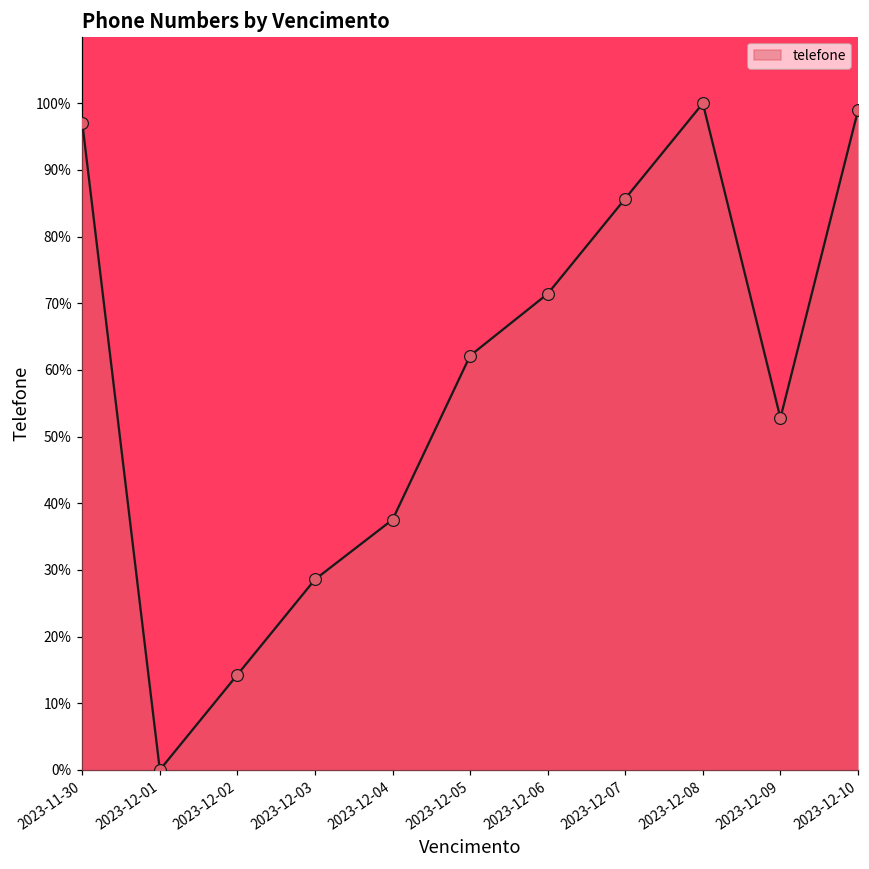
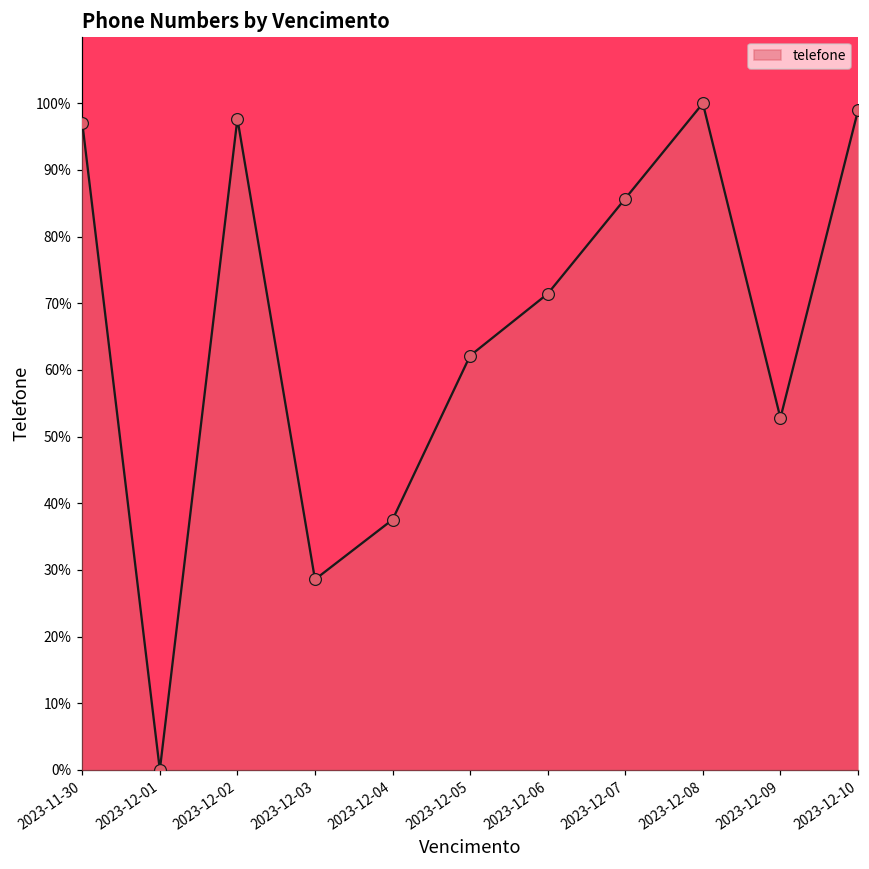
  {
    "2023-11-30": "97%",
    "2023-12-01": "0%",
-   "2023-12-02": "14%",
+   "2023-12-02": "98%",
    "2023-12-03": "29%",
    "2023-12-04": "38%",
    "2023-12-05": "62%",
    "2023-12-06": "71%",
    "2023-12-07": "86%",
    "2023-12-08": "100%",
    "2023-12-09": "53%",
    "2023-12-10": "99%"
  }
